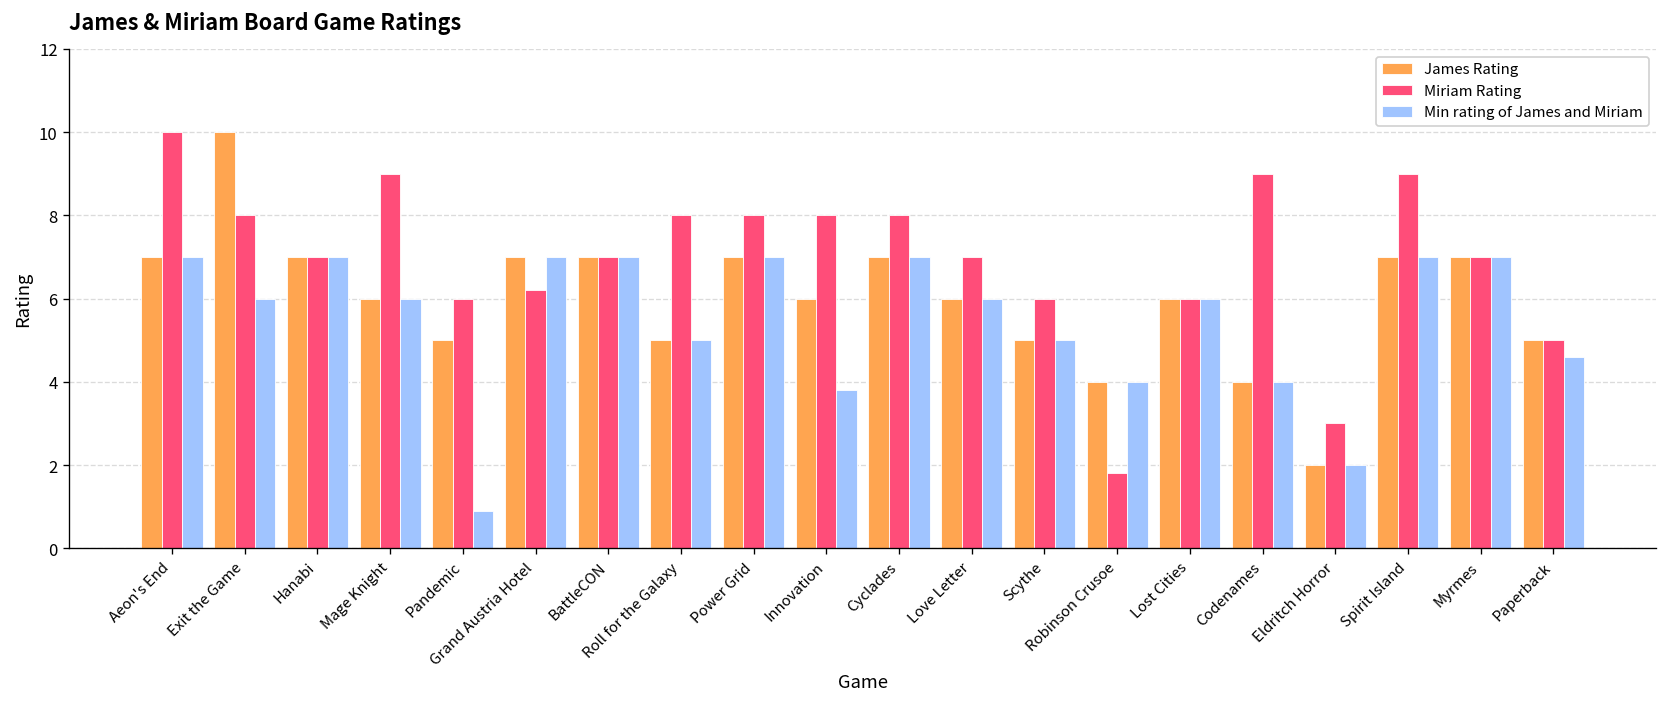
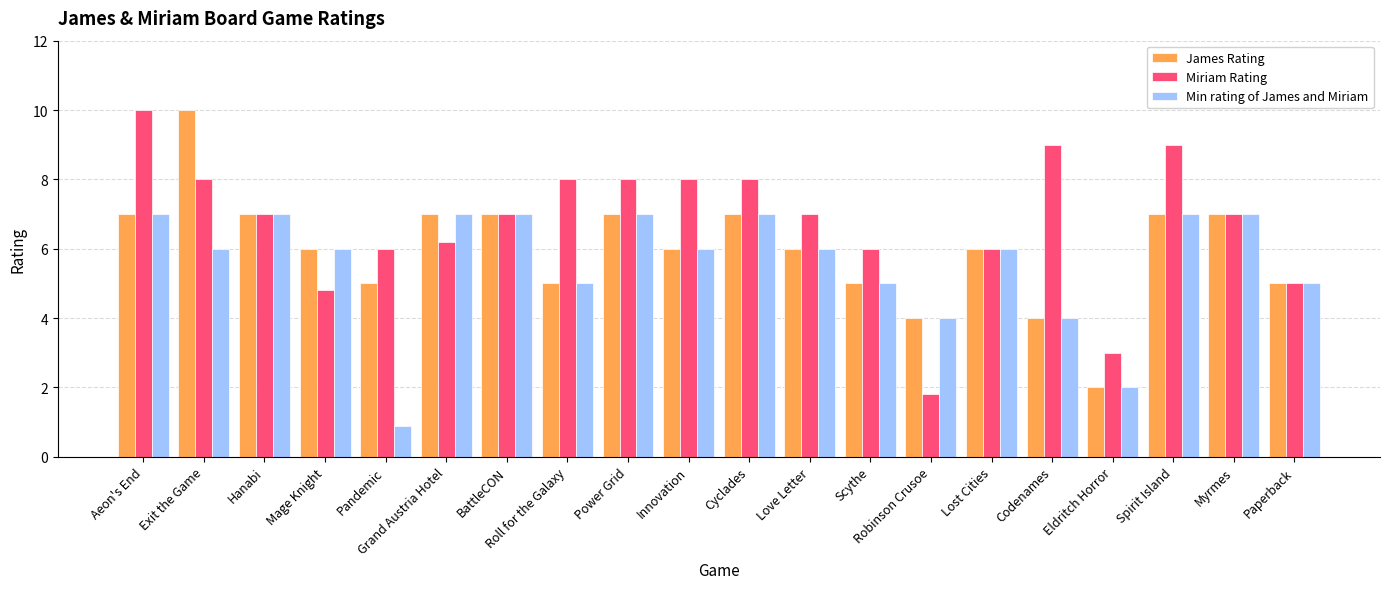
  {
    "James Rating": {
      "Aeon's End": 7.0,
      "Exit the Game": 10.0,
      "Hanabi": 7.0,
      "Mage Knight": 6.0,
      "Pandemic": 5.0,
      "Grand Austria Hotel": 7.0,
      "BattleCON": 7.0,
      "Roll for the Galaxy": 5.0,
      "Power Grid": 7.0,
      "Innovation": 6.0,
      "Cyclades": 7.0,
      "Love Letter": 6.0,
      "Scythe": 5.0,
      "Robinson Crusoe": 4.0,
      "Lost Cities": 6.0,
      "Codenames": 4.0,
      "Eldritch Horror": 2.0,
      "Spirit Island": 7.0,
      "Myrmes": 7.0,
      "Paperback": 5.0
    },
    "Miriam Rating": {
      "Aeon's End": 10.0,
      "Exit the Game": 8.0,
      "Hanabi": 7.0,
-     "Mage Knight": 9.0,
+     "Mage Knight": 4.8,
      "Pandemic": 6.0,
      "Grand Austria Hotel": 6.2,
      "BattleCON": 7.0,
      "Roll for the Galaxy": 8.0,
      "Power Grid": 8.0,
      "Innovation": 8.0,
      "Cyclades": 8.0,
      "Love Letter": 7.0,
      "Scythe": 6.0,
      "Robinson Crusoe": 1.8,
      "Lost Cities": 6.0,
      "Codenames": 9.0,
      "Eldritch Horror": 3.0,
      "Spirit Island": 9.0,
      "Myrmes": 7.0,
      "Paperback": 5.0
    },
    "Min rating of James and Miriam": {
      "Aeon's End": 7.0,
      "Exit the Game": 6.0,
      "Hanabi": 7.0,
      "Mage Knight": 6.0,
      "Pandemic": 0.9,
      "Grand Austria Hotel": 7.0,
      "BattleCON": 7.0,
      "Roll for the Galaxy": 5.0,
      "Power Grid": 7.0,
-     "Innovation": 3.8,
+     "Innovation": 6.0,
      "Cyclades": 7.0,
      "Love Letter": 6.0,
      "Scythe": 5.0,
      "Robinson Crusoe": 4.0,
      "Lost Cities": 6.0,
      "Codenames": 4.0,
      "Eldritch Horror": 2.0,
      "Spirit Island": 7.0,
      "Myrmes": 7.0,
-     "Paperback": 4.6
+     "Paperback": 5.0
    }
  }
